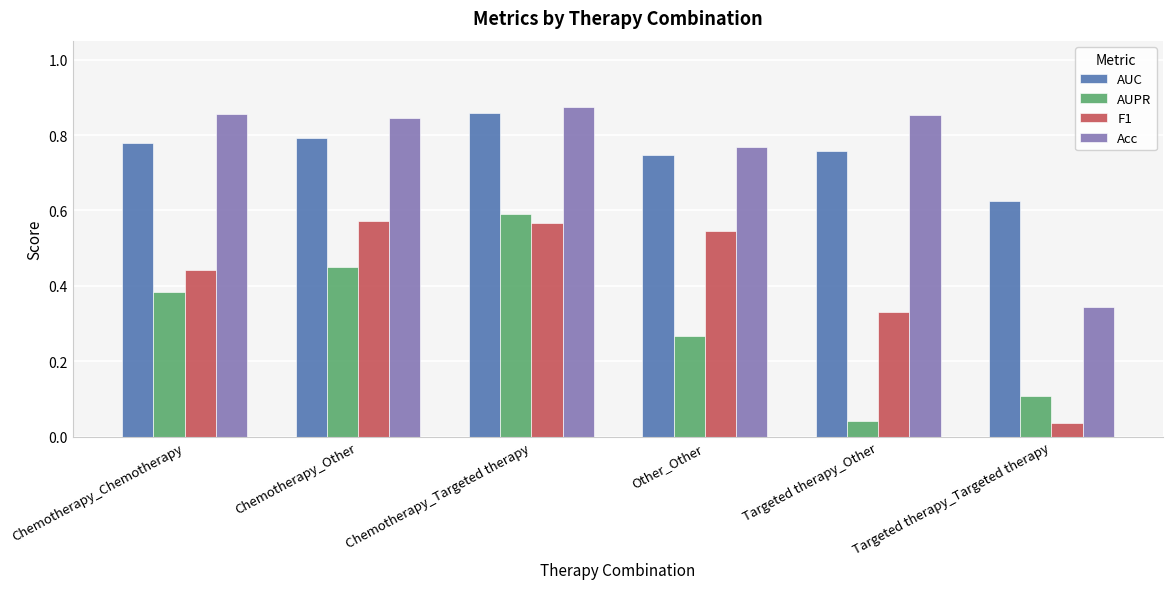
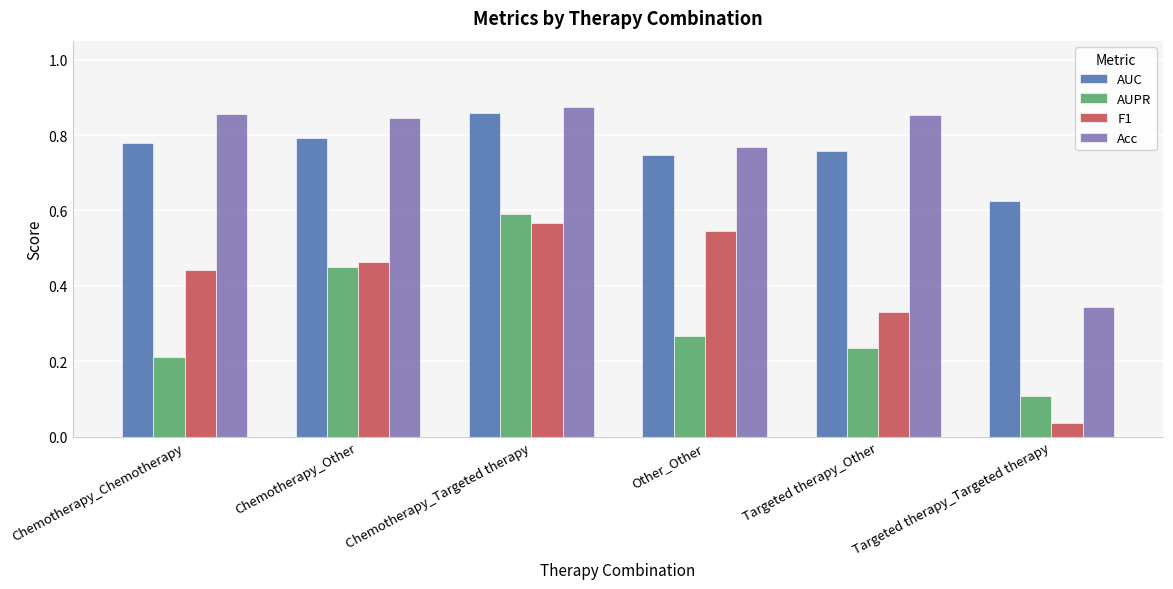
  {
    "AUPR": {
-     "Chemotherapy_Chemotherapy": 0.38,
+     "Chemotherapy_Chemotherapy": 0.21,
      "Chemotherapy_Other": 0.45,
      "Chemotherapy_Targeted therapy": 0.59,
      "Other_Other": 0.27,
-     "Targeted therapy_Other": 0.04,
+     "Targeted therapy_Other": 0.23,
      "Targeted therapy_Targeted therapy": 0.11
    },
    "F1": {
      "Chemotherapy_Chemotherapy": 0.44,
-     "Chemotherapy_Other": 0.57,
+     "Chemotherapy_Other": 0.46,
      "Chemotherapy_Targeted therapy": 0.57,
      "Other_Other": 0.55,
      "Targeted therapy_Other": 0.33,
      "Targeted therapy_Targeted therapy": 0.04
    }
  }
